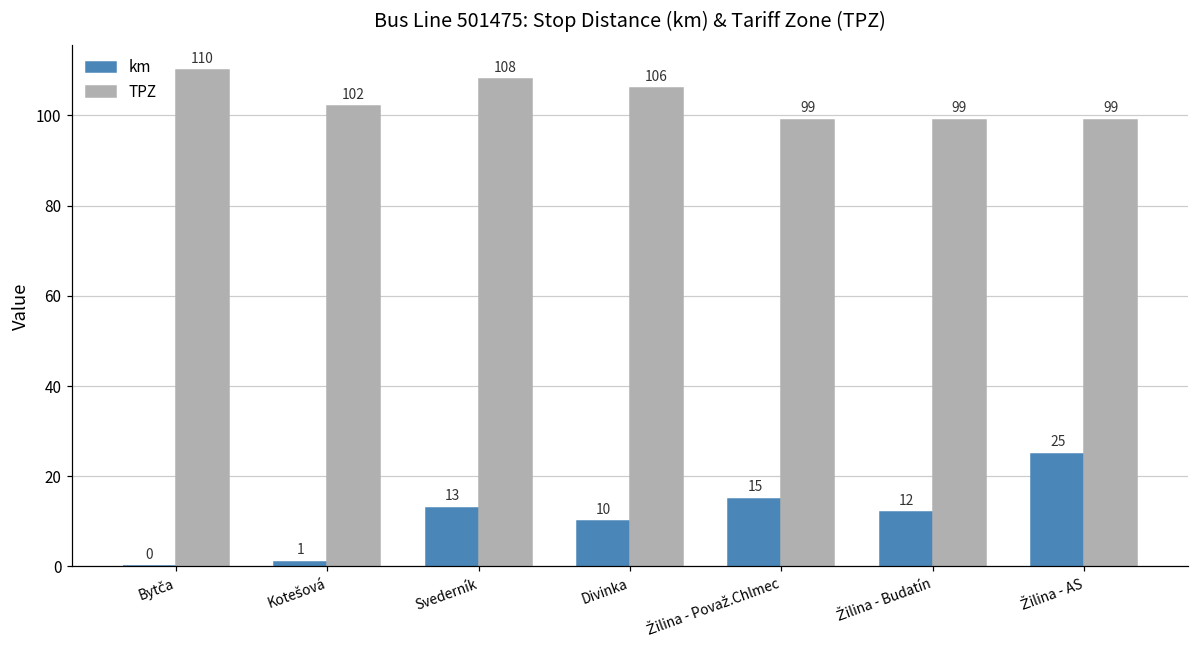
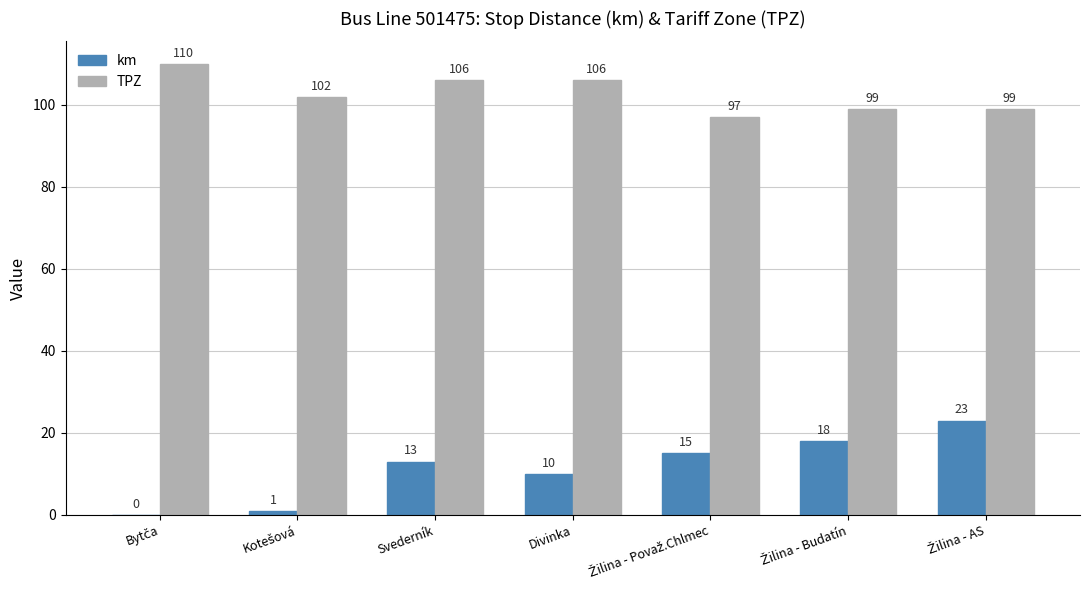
  {
    "km": {
      "Bytča": 0,
      "Kotešová": 1,
      "Svederník": 13,
      "Divinka": 10,
      "Žilina - Považ.Chlmec": 15,
-     "Žilina - Budatín": 12,
-     "Žilina - AS": 25
+     "Žilina - Budatín": 18,
+     "Žilina - AS": 23
    },
    "TPZ": {
      "Bytča": 110,
      "Kotešová": 102,
-     "Svederník": 108,
+     "Svederník": 106,
      "Divinka": 106,
-     "Žilina - Považ.Chlmec": 99,
+     "Žilina - Považ.Chlmec": 97,
      "Žilina - Budatín": 99,
      "Žilina - AS": 99
    }
  }
